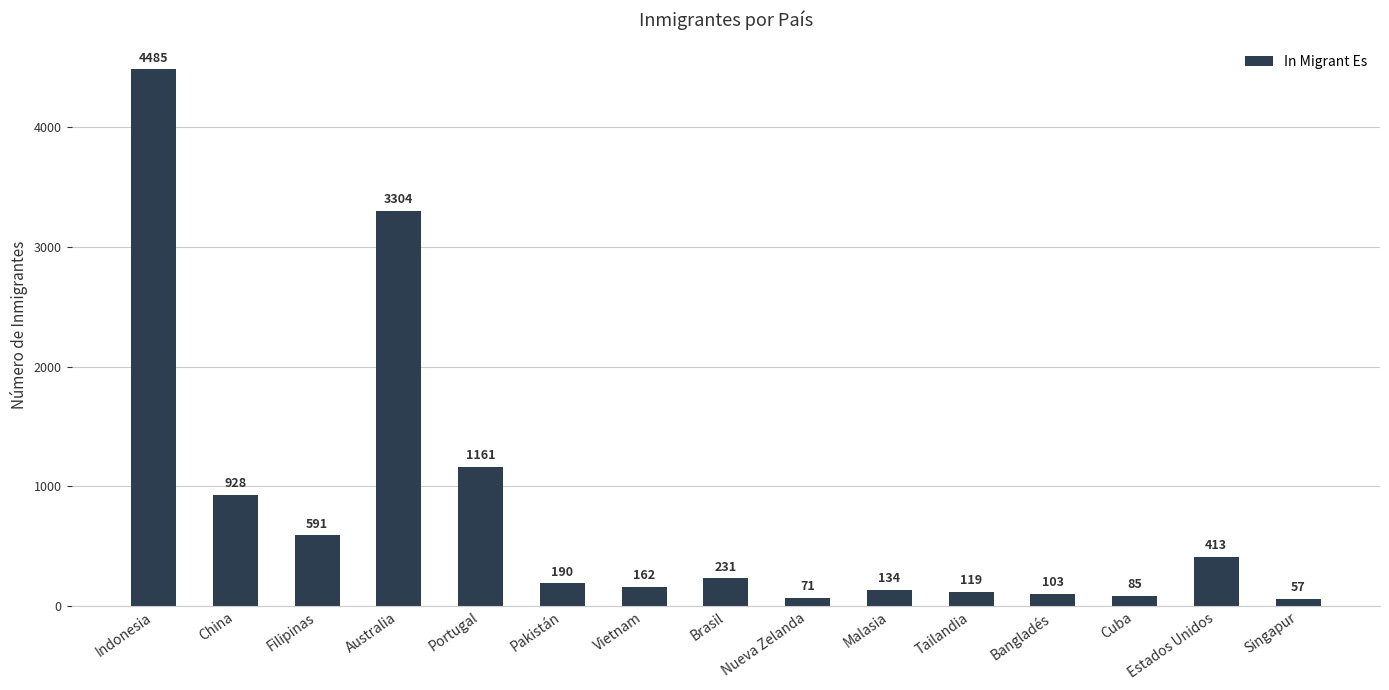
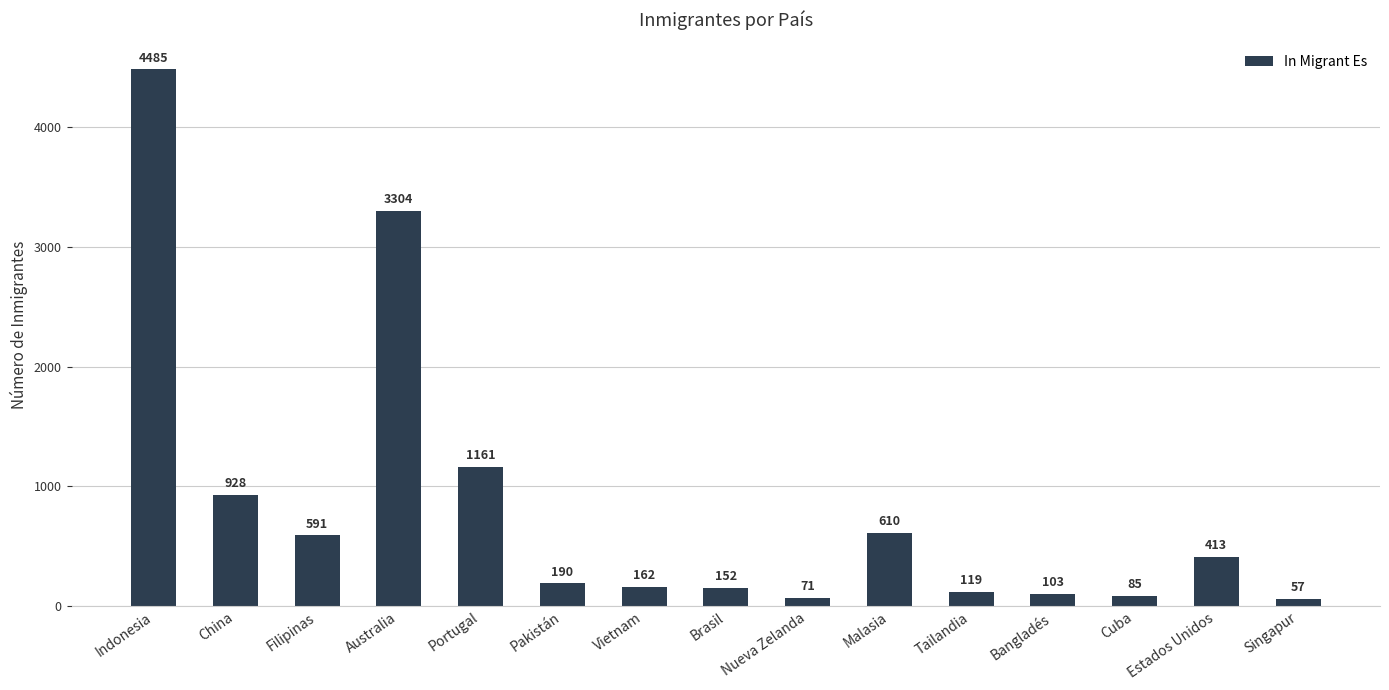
  {
    "Indonesia": 4485,
    "China": 928,
    "Filipinas": 591,
    "Australia": 3304,
    "Portugal": 1161,
    "Pakistán": 190,
    "Vietnam": 162,
-   "Brasil": 231,
+   "Brasil": 152,
    "Nueva Zelanda": 71,
-   "Malasia": 134,
+   "Malasia": 610,
    "Tailandia": 119,
    "Bangladés": 103,
    "Cuba": 85,
    "Estados Unidos": 413,
    "Singapur": 57
  }
